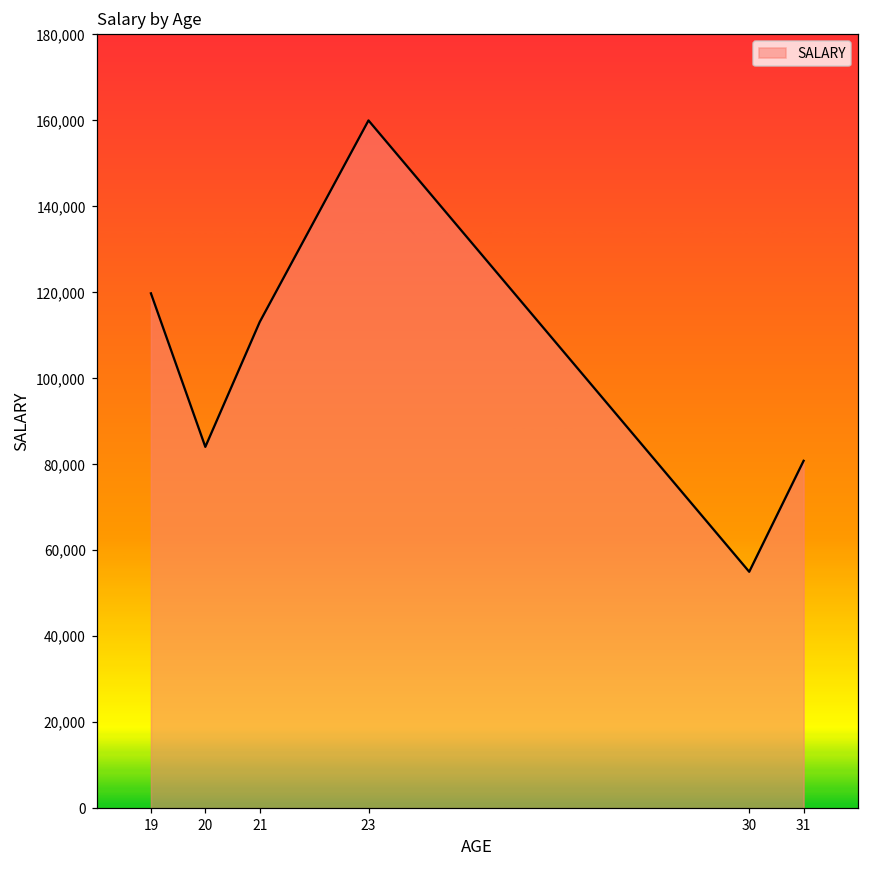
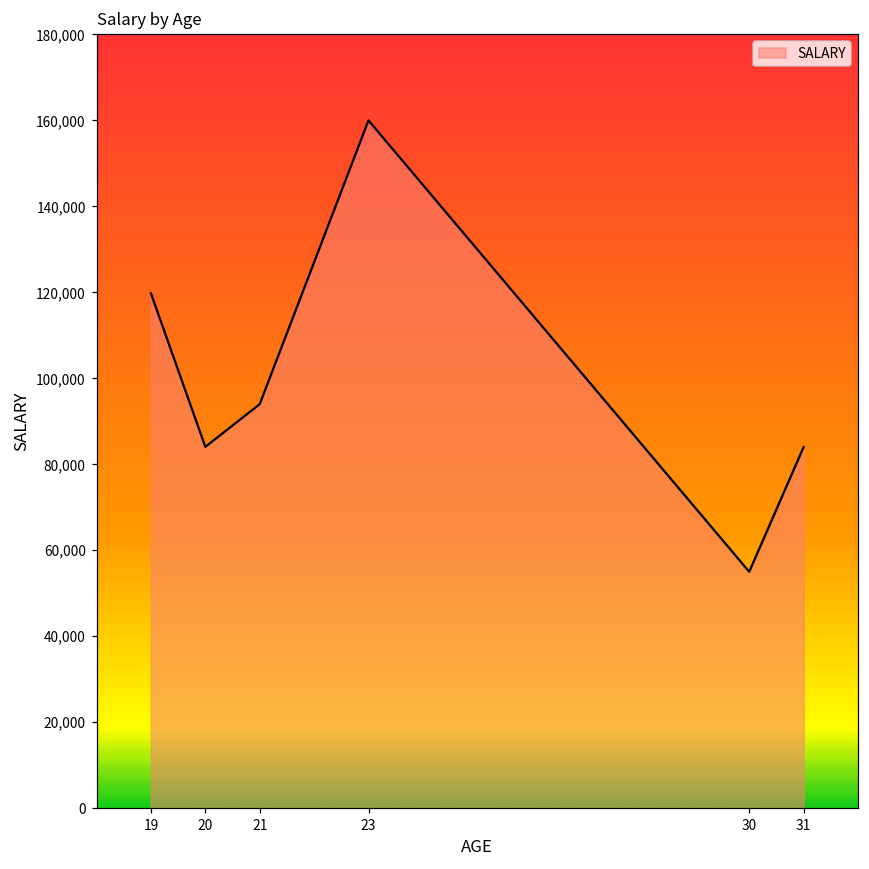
  {
    "19": "120,000",
    "20": "84,000",
-   "21": "113,000",
+   "21": "94,000",
    "23": "160,000",
    "30": "55,000",
-   "31": "81,000"
+   "31": "84,000"
  }
